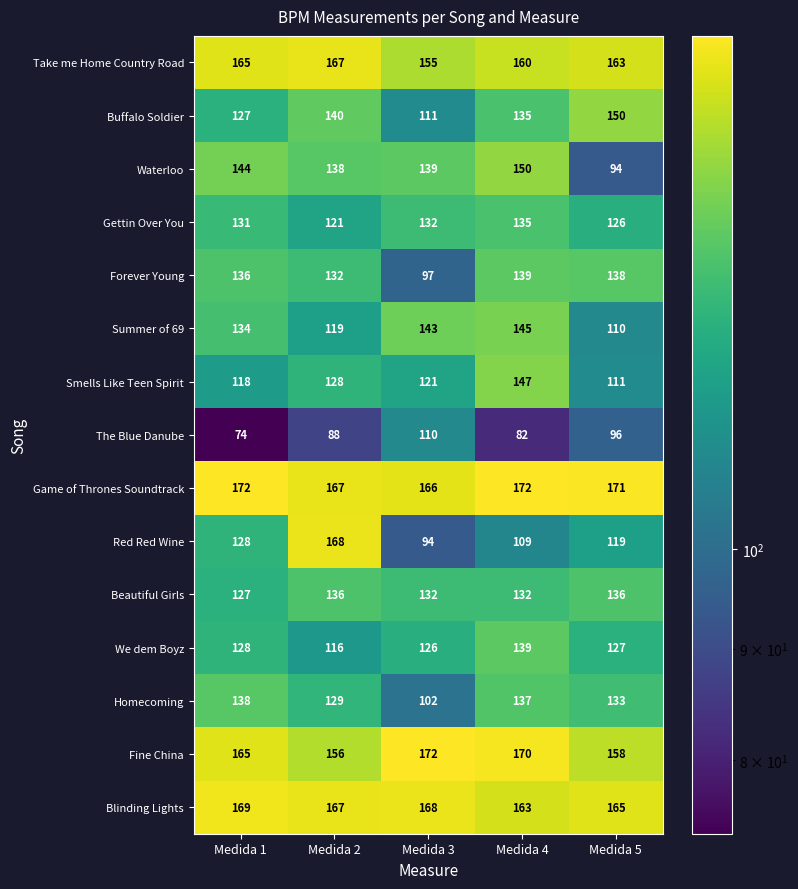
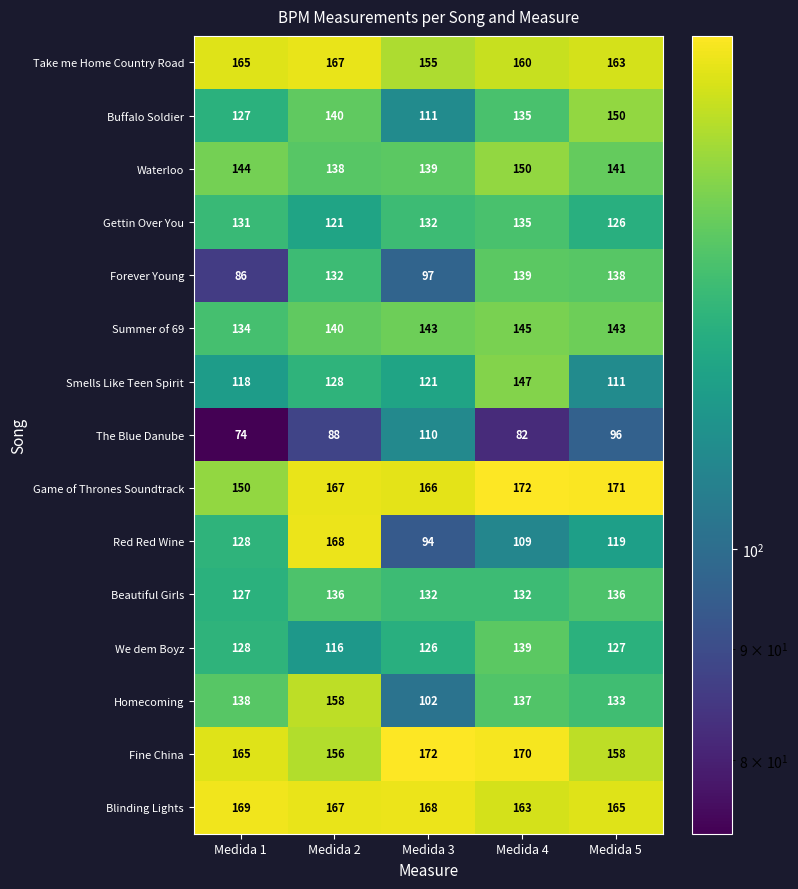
  {
    "Take me Home Country Road": {
      "Medida 1": 165,
      "Medida 2": 167,
      "Medida 3": 155,
      "Medida 4": 160,
      "Medida 5": 163
    },
    "Buffalo Soldier": {
      "Medida 1": 127,
      "Medida 2": 140,
      "Medida 3": 111,
      "Medida 4": 135,
      "Medida 5": 150
    },
    "Waterloo": {
      "Medida 1": 144,
      "Medida 2": 138,
      "Medida 3": 139,
      "Medida 4": 150,
-     "Medida 5": 94
+     "Medida 5": 141
    },
    "Gettin Over You": {
      "Medida 1": 131,
      "Medida 2": 121,
      "Medida 3": 132,
      "Medida 4": 135,
      "Medida 5": 126
    },
    "Forever Young": {
-     "Medida 1": 136,
+     "Medida 1": 86,
      "Medida 2": 132,
      "Medida 3": 97,
      "Medida 4": 139,
      "Medida 5": 138
    },
    "Summer of 69": {
      "Medida 1": 134,
-     "Medida 2": 119,
+     "Medida 2": 140,
      "Medida 3": 143,
      "Medida 4": 145,
-     "Medida 5": 110
+     "Medida 5": 143
    },
    "Smells Like Teen Spirit": {
      "Medida 1": 118,
      "Medida 2": 128,
      "Medida 3": 121,
      "Medida 4": 147,
      "Medida 5": 111
    },
    "The Blue Danube": {
      "Medida 1": 74,
      "Medida 2": 88,
      "Medida 3": 110,
      "Medida 4": 82,
      "Medida 5": 96
    },
    "Game of Thrones Soundtrack": {
-     "Medida 1": 172,
+     "Medida 1": 150,
      "Medida 2": 167,
      "Medida 3": 166,
      "Medida 4": 172,
      "Medida 5": 171
    },
    "Red Red Wine": {
      "Medida 1": 128,
      "Medida 2": 168,
      "Medida 3": 94,
      "Medida 4": 109,
      "Medida 5": 119
    },
    "Beautiful Girls": {
      "Medida 1": 127,
      "Medida 2": 136,
      "Medida 3": 132,
      "Medida 4": 132,
      "Medida 5": 136
    },
    "We dem Boyz": {
      "Medida 1": 128,
      "Medida 2": 116,
      "Medida 3": 126,
      "Medida 4": 139,
      "Medida 5": 127
    },
    "Homecoming": {
      "Medida 1": 138,
-     "Medida 2": 129,
+     "Medida 2": 158,
      "Medida 3": 102,
      "Medida 4": 137,
      "Medida 5": 133
    },
    "Fine China": {
      "Medida 1": 165,
      "Medida 2": 156,
      "Medida 3": 172,
      "Medida 4": 170,
      "Medida 5": 158
    },
    "Blinding Lights": {
      "Medida 1": 169,
      "Medida 2": 167,
      "Medida 3": 168,
      "Medida 4": 163,
      "Medida 5": 165
    }
  }
